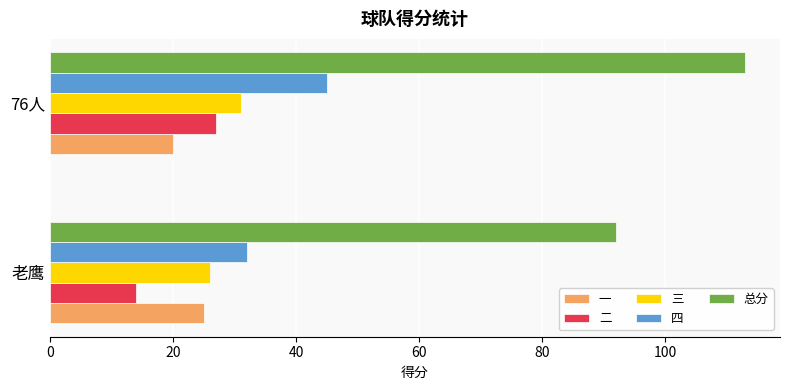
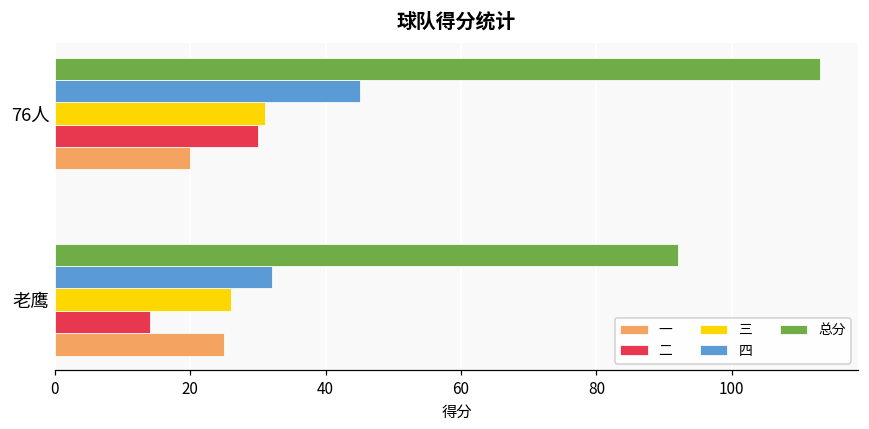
  {
    "一": {
      "76人": 20,
      "老鹰": 25
    },
    "二": {
-     "76人": 27,
+     "76人": 30,
      "老鹰": 14
    },
    "三": {
      "76人": 31,
      "老鹰": 26
    },
    "四": {
      "76人": 45,
      "老鹰": 32
    },
    "总分": {
      "76人": 113,
      "老鹰": 92
    }
  }
